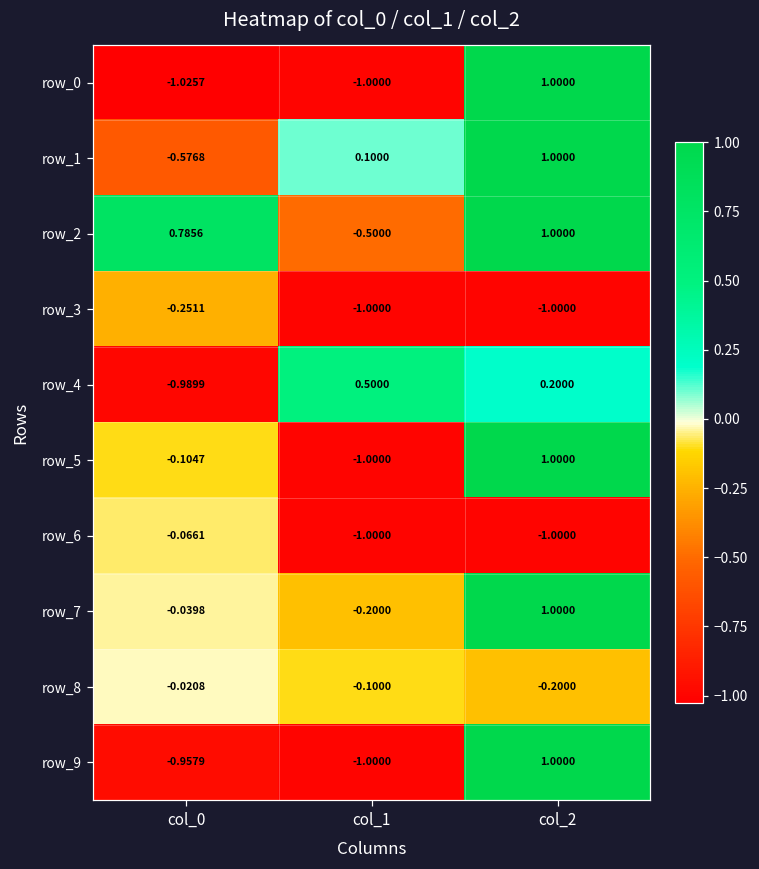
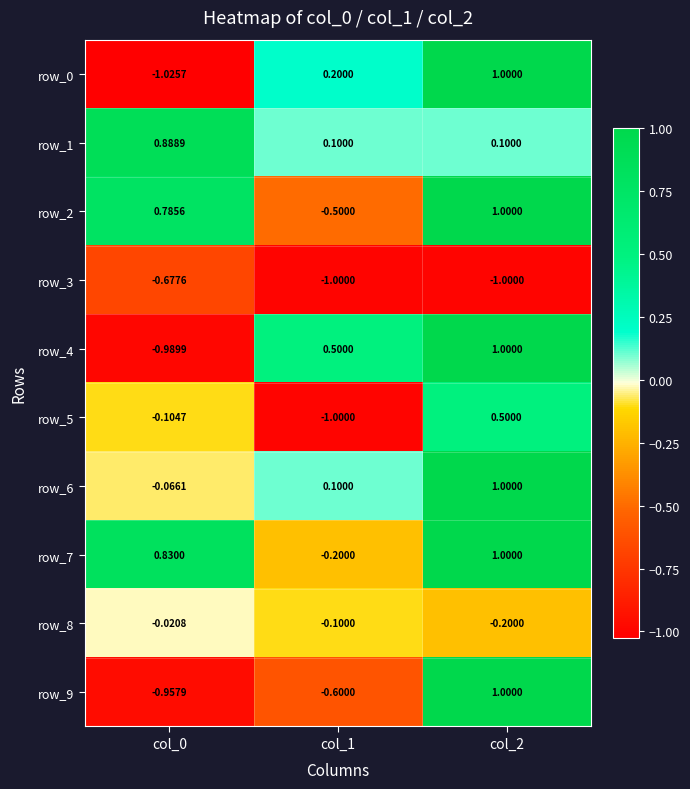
  {
    "row_0": {
      "col_0": -1.0257,
-     "col_1": -1.0000,
+     "col_1": 0.2000,
      "col_2": 1.0000
    },
    "row_1": {
-     "col_0": -0.5768,
+     "col_0": 0.8889,
      "col_1": 0.1000,
-     "col_2": 1.0000
+     "col_2": 0.1000
    },
    "row_2": {
      "col_0": 0.7856,
      "col_1": -0.5000,
      "col_2": 1.0000
    },
    "row_3": {
-     "col_0": -0.2511,
+     "col_0": -0.6776,
      "col_1": -1.0000,
      "col_2": -1.0000
    },
    "row_4": {
      "col_0": -0.9899,
      "col_1": 0.5000,
-     "col_2": 0.2000
+     "col_2": 1.0000
    },
    "row_5": {
      "col_0": -0.1047,
      "col_1": -1.0000,
-     "col_2": 1.0000
+     "col_2": 0.5000
    },
    "row_6": {
      "col_0": -0.0661,
-     "col_1": -1.0000,
-     "col_2": -1.0000
+     "col_1": 0.1000,
+     "col_2": 1.0000
    },
    "row_7": {
-     "col_0": -0.0398,
+     "col_0": 0.8300,
      "col_1": -0.2000,
      "col_2": 1.0000
    },
    "row_8": {
      "col_0": -0.0208,
      "col_1": -0.1000,
      "col_2": -0.2000
    },
    "row_9": {
      "col_0": -0.9579,
-     "col_1": -1.0000,
+     "col_1": -0.6000,
      "col_2": 1.0000
    }
  }
